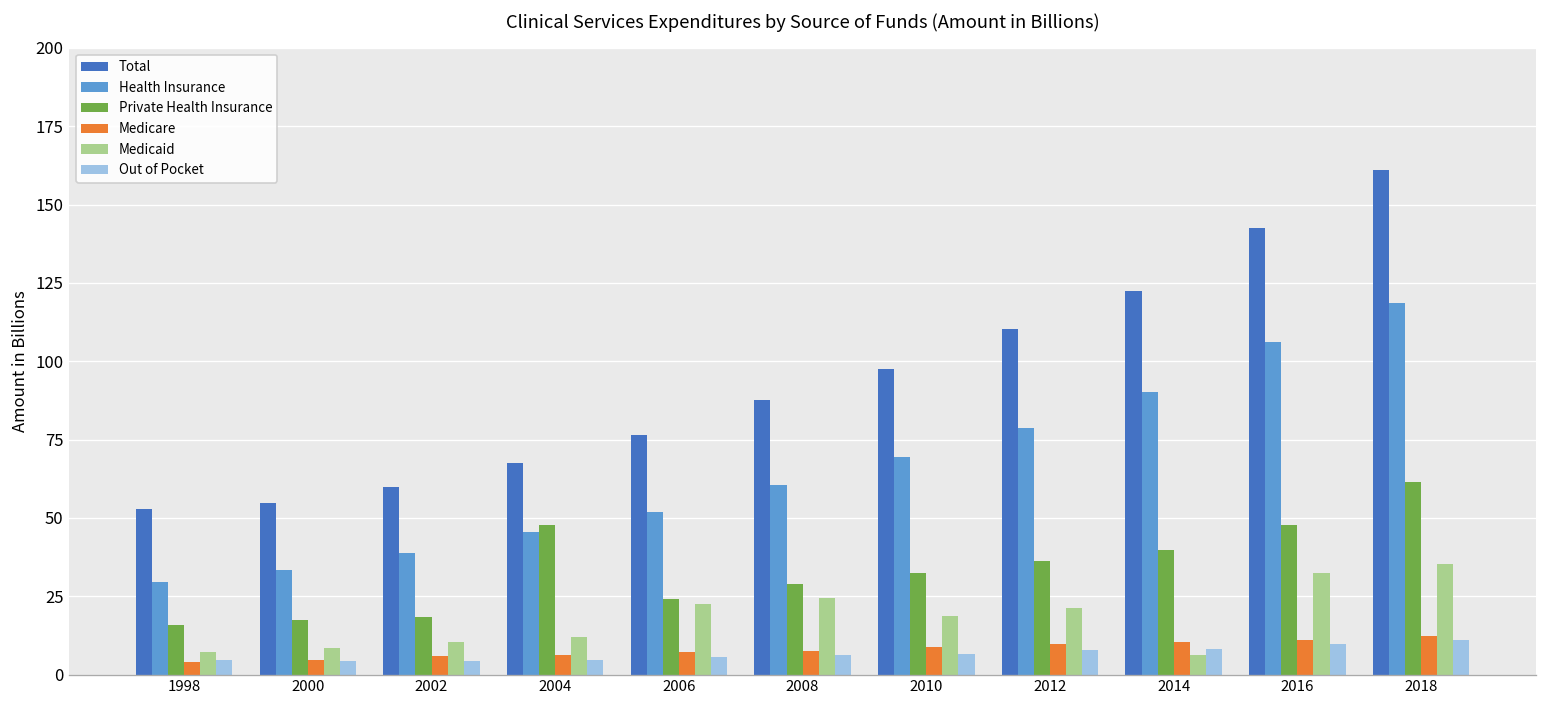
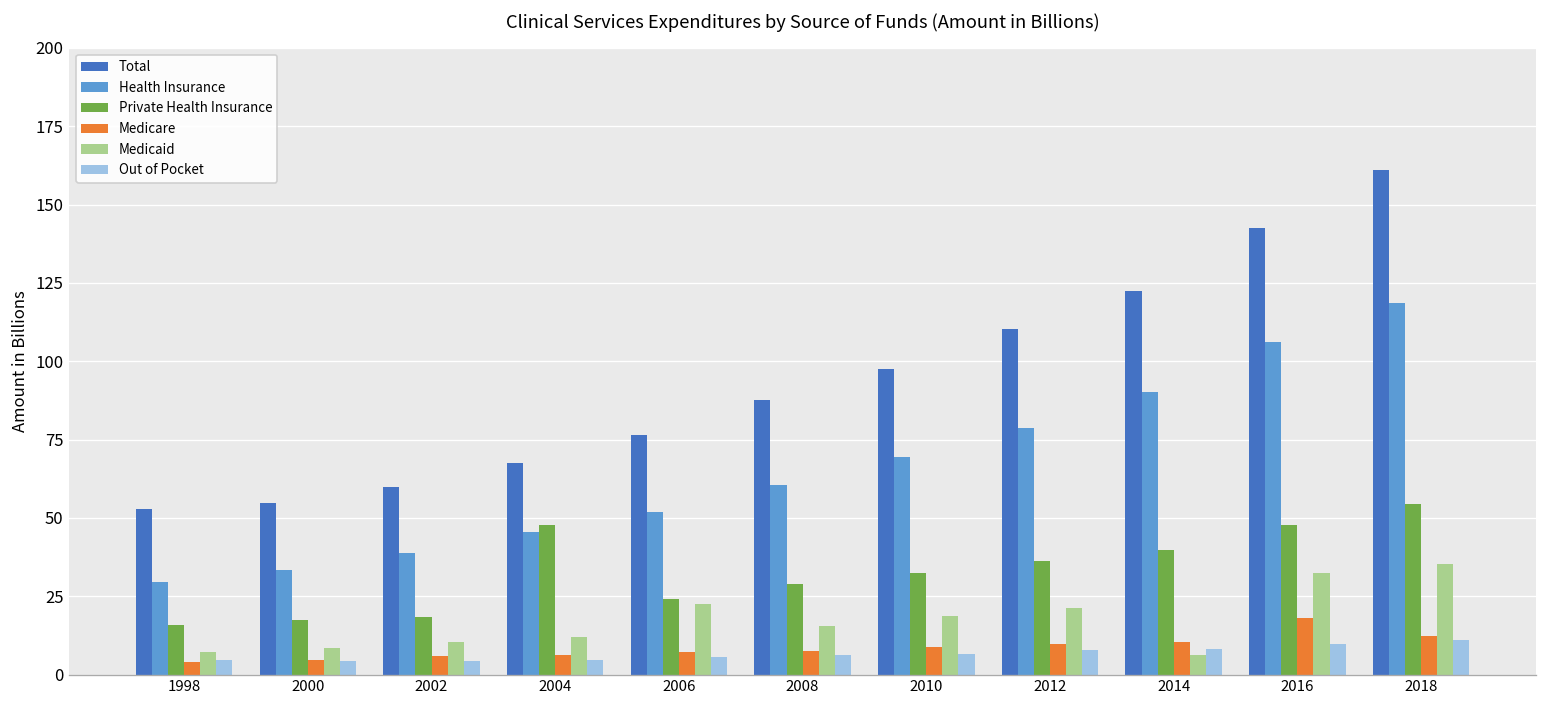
  {
    "Private Health Insurance": {
      "1998": 16,
      "2000": 17,
      "2002": 18,
      "2004": 48,
      "2006": 24,
      "2008": 29,
      "2010": 32,
      "2012": 36,
      "2014": 40,
      "2016": 48,
-     "2018": 61
+     "2018": 54
    },
    "Medicare": {
      "1998": 4,
      "2000": 5,
      "2002": 6,
      "2004": 6,
      "2006": 7,
      "2008": 8,
      "2010": 9,
      "2012": 10,
      "2014": 10,
-     "2016": 11,
+     "2016": 18,
      "2018": 12
    },
    "Medicaid": {
      "1998": 7,
      "2000": 9,
      "2002": 10,
      "2004": 12,
      "2006": 23,
-     "2008": 24,
+     "2008": 16,
      "2010": 19,
      "2012": 21,
      "2014": 6,
      "2016": 32,
      "2018": 35
    },
    "Out of Pocket": {
      "1998": 5,
      "2000": 4,
      "2002": 4,
      "2004": 5,
      "2006": 6,
      "2008": 6,
      "2010": 7,
      "2012": 8,
      "2014": 8,
      "2016": 10,
      "2018": 11
    }
  }
